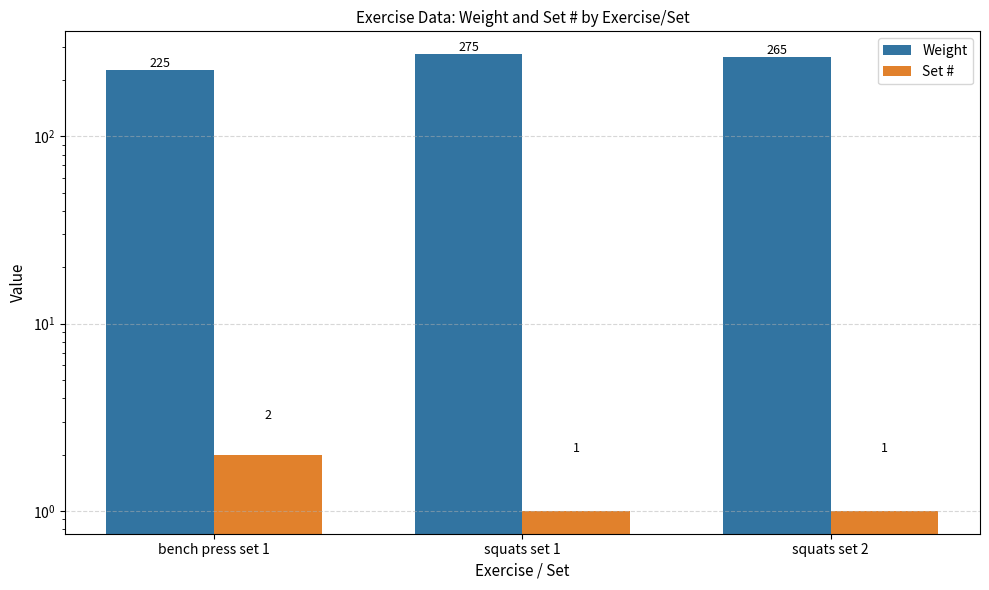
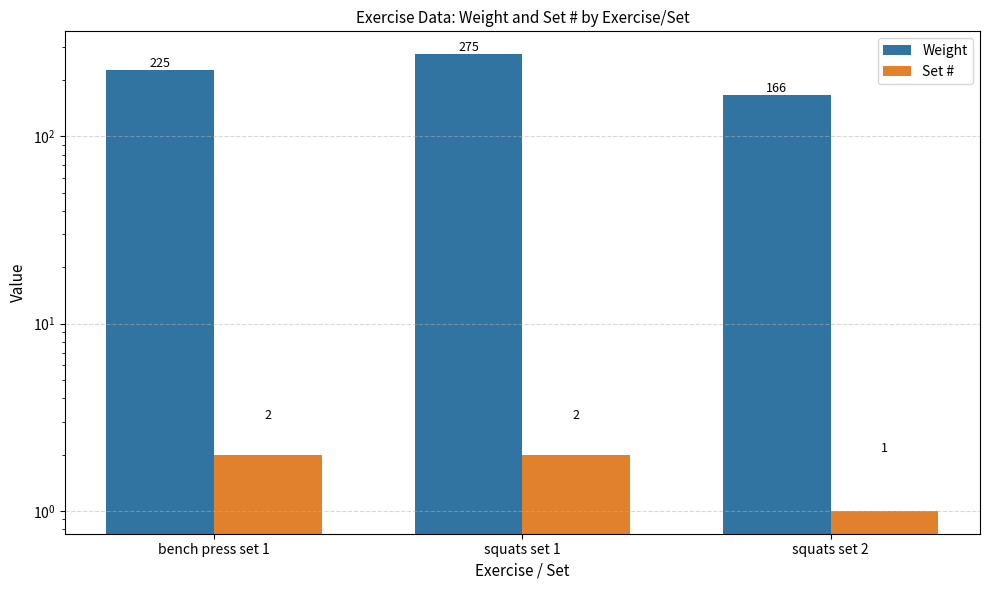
  {
    "Weight": {
      "bench press set 1": 225,
      "squats set 1": 275,
-     "squats set 2": 265
+     "squats set 2": 166
    },
    "Set #": {
-     "squats set 1": 1
+     "squats set 1": 2
    }
  }
